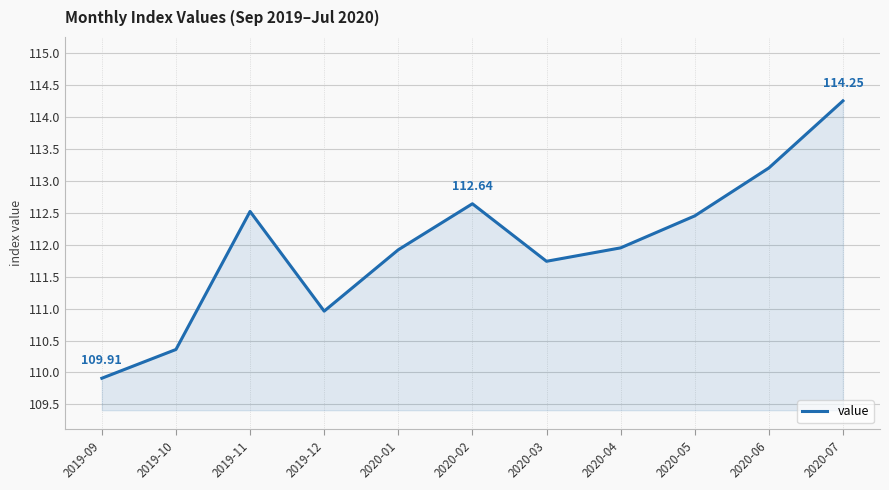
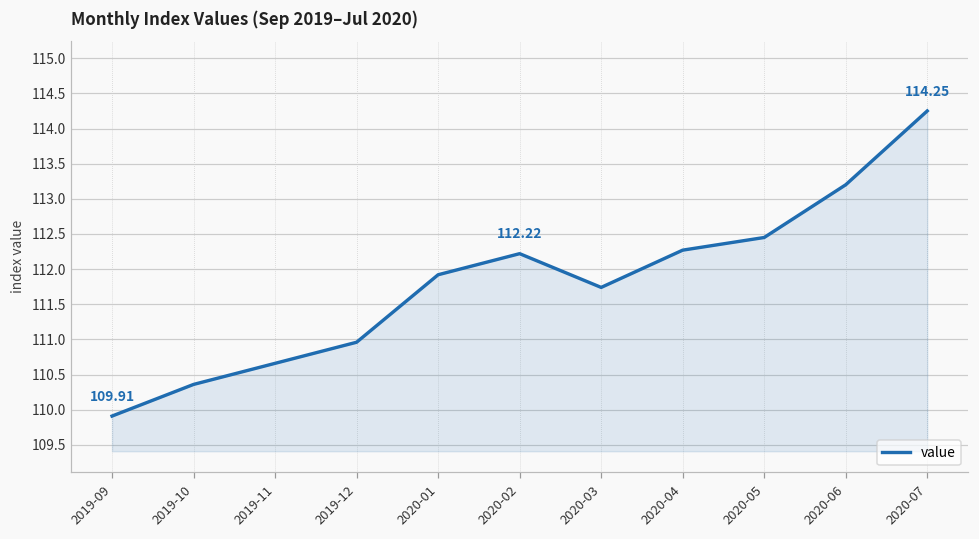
  {
    "2019-09": 109.91,
-   "2019-11": 112.5,
-   "2020-02": 112.64,
-   "2020-04": 112.0,
+   "2019-11": 110.7,
+   "2020-02": 112.22,
+   "2020-04": 112.3,
    "2020-07": 114.25
  }
